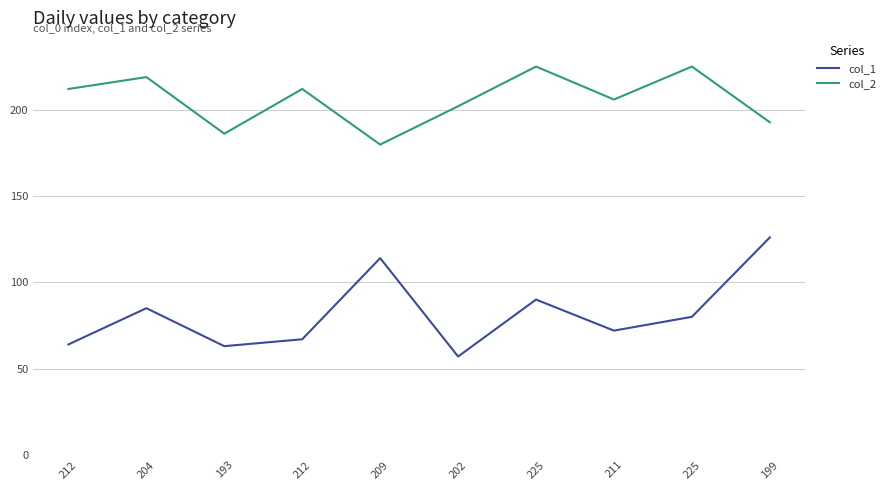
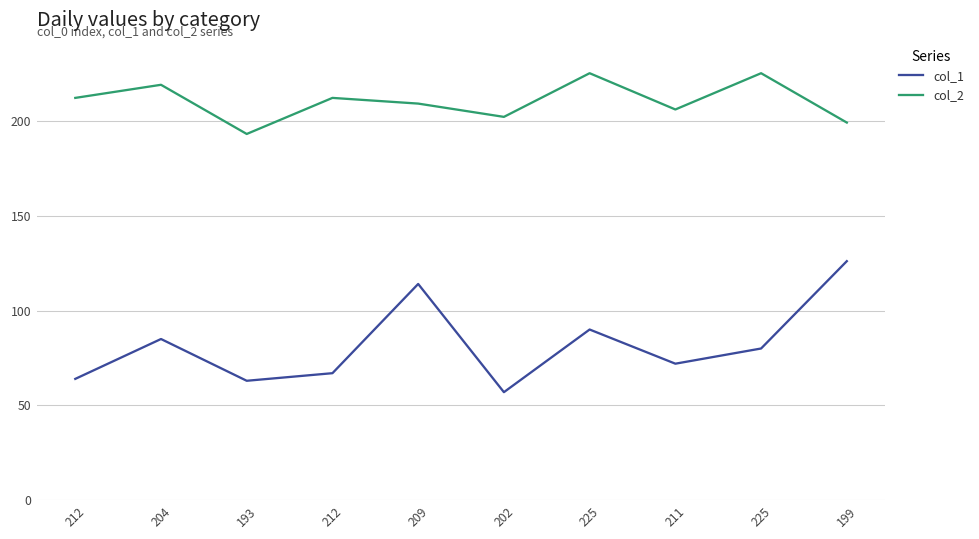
  {
    "col_1": {
      "204": 85,
      "193": 63,
      "209": 114,
      "202": 57,
      "211": 72,
      "199": 126
    },
    "col_2": {
      "204": 219,
-     "193": 186,
-     "209": 180,
+     "193": 193,
+     "209": 209,
      "202": 202,
      "211": 206,
-     "199": 193
+     "199": 199
    }
  }
